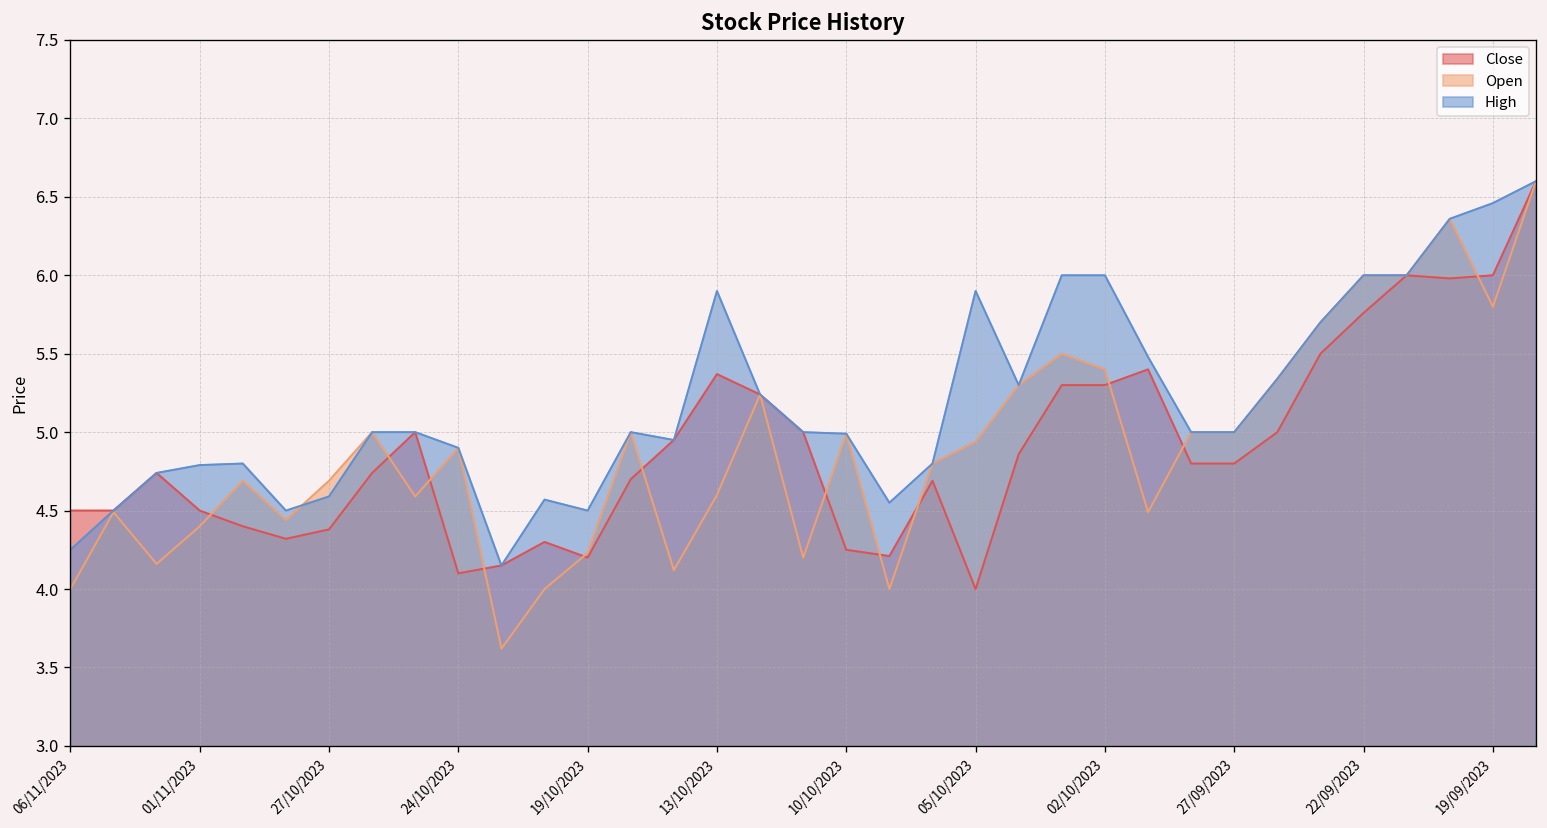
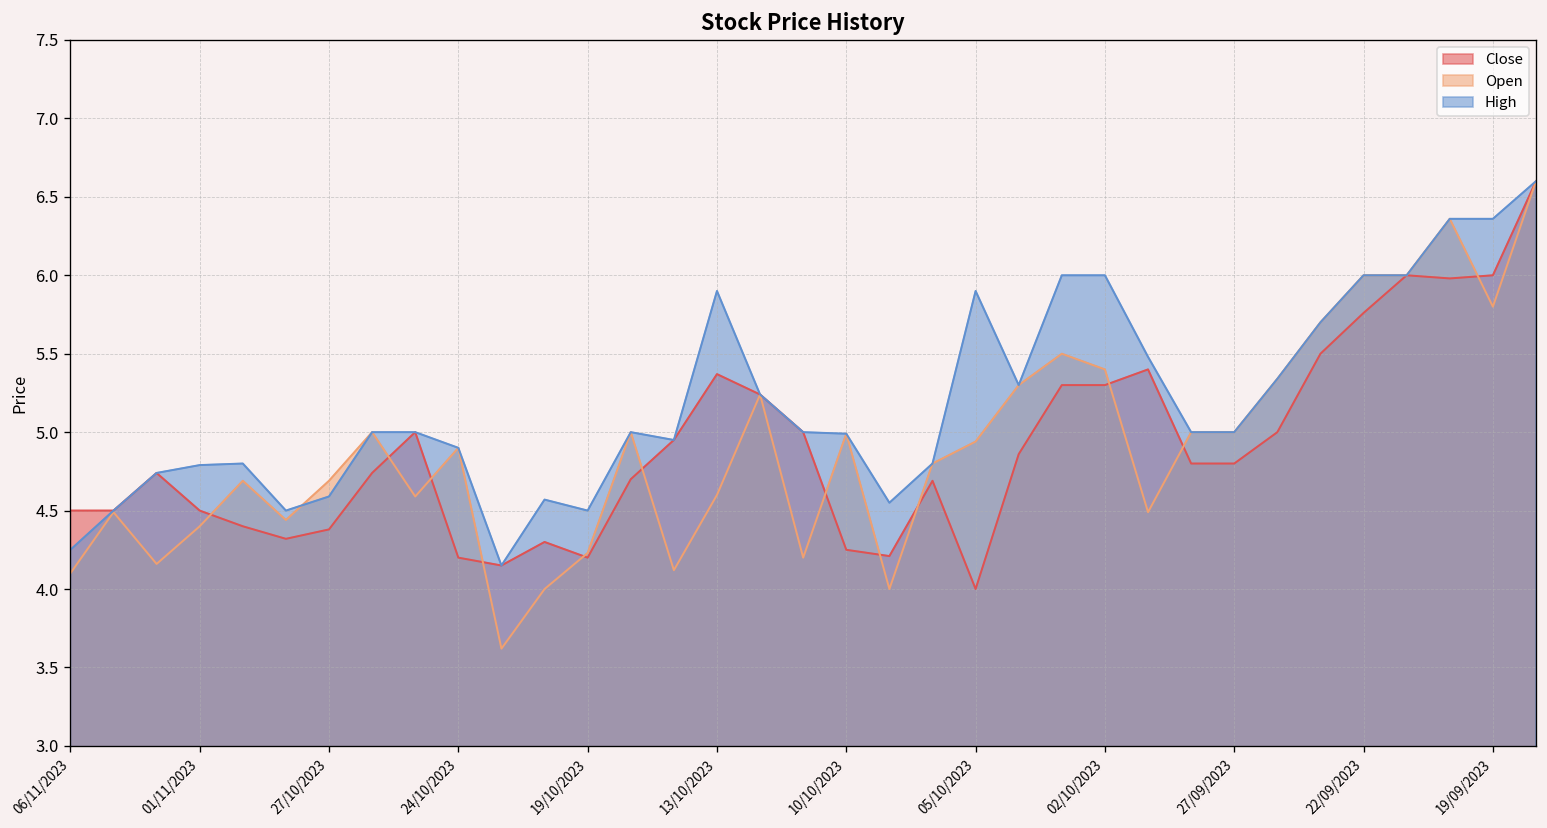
  {
    "Close": {
      "06/11/2023": 4.5,
      "01/11/2023": 4.5,
      "27/10/2023": 4.38,
-     "24/10/2023": 4.1,
+     "24/10/2023": 4.2,
      "19/10/2023": 4.2,
      "13/10/2023": 5.37,
      "10/10/2023": 4.25,
      "05/10/2023": 4.0,
      "02/10/2023": 5.3,
      "27/09/2023": 4.8,
      "22/09/2023": 5.76,
      "19/09/2023": 6.0
    },
    "Open": {
-     "06/11/2023": 4.0,
+     "06/11/2023": 4.1,
      "01/11/2023": 4.4,
      "27/10/2023": 4.7,
      "19/10/2023": 4.23,
      "13/10/2023": 4.6,
      "05/10/2023": 4.94,
      "02/10/2023": 5.4,
      "19/09/2023": 5.8
    },
    "High": {
      "06/11/2023": 4.25,
      "01/11/2023": 4.79,
      "27/10/2023": 4.59,
      "19/10/2023": 4.50,
      "13/10/2023": 5.90,
      "05/10/2023": 5.90,
      "02/10/2023": 6.00,
-     "19/09/2023": 6.46
+     "19/09/2023": 6.36
    }
  }
